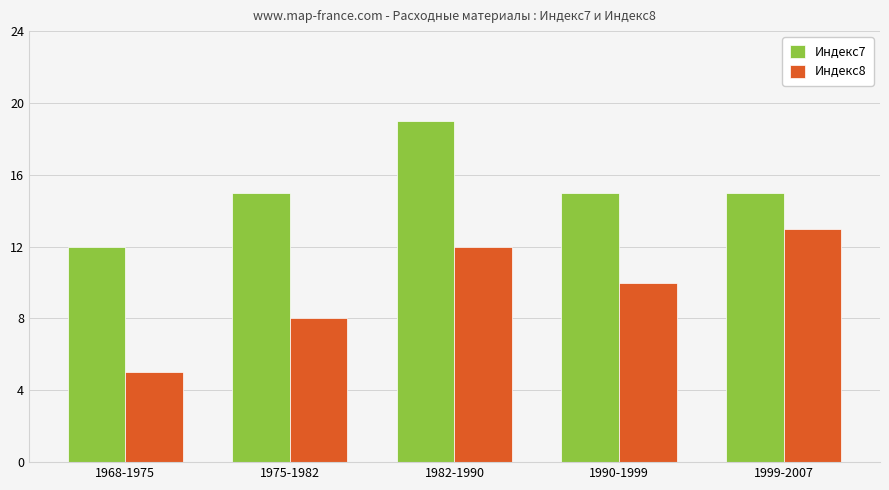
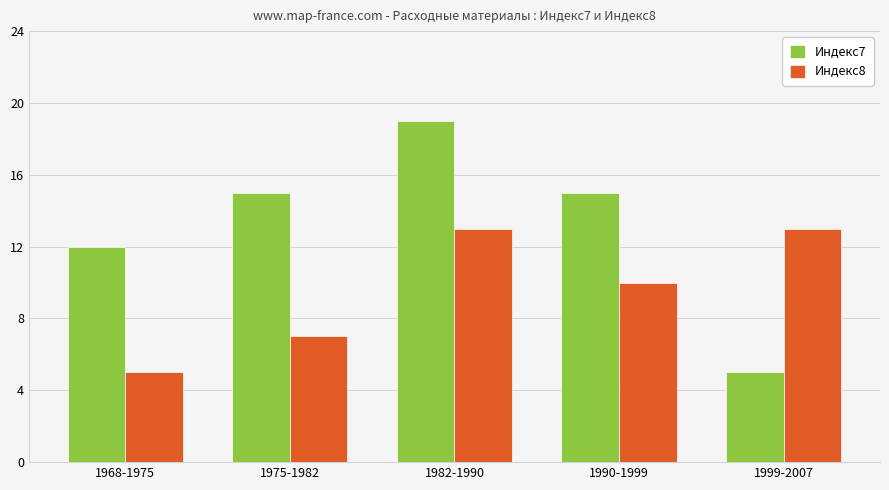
  {
    "Индекс7": {
      "1968-1975": 12,
      "1975-1982": 15,
      "1982-1990": 19,
      "1990-1999": 15,
-     "1999-2007": 15
+     "1999-2007": 5
    },
    "Индекс8": {
      "1968-1975": 5,
-     "1975-1982": 8,
-     "1982-1990": 12,
+     "1975-1982": 7,
+     "1982-1990": 13,
      "1990-1999": 10,
      "1999-2007": 13
    }
  }
